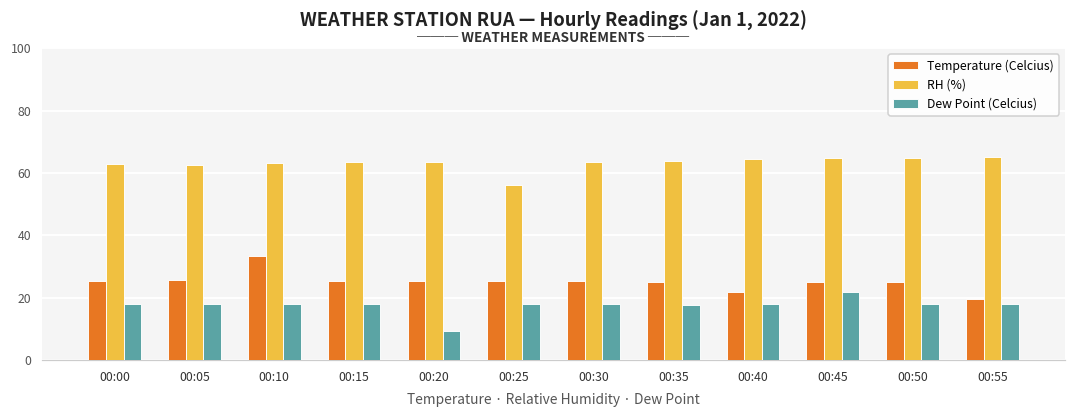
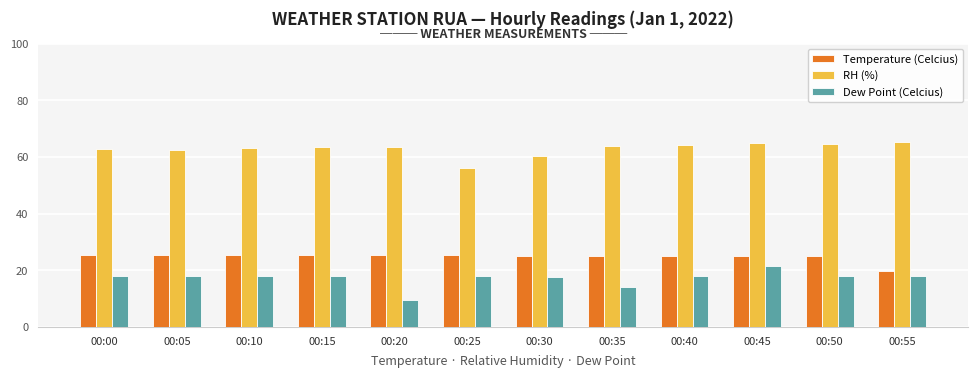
  {
    "Temperature (Celcius)": {
      "00:00": 25,
      "00:05": 25,
-     "00:10": 33,
+     "00:10": 25,
      "00:15": 25,
      "00:20": 25,
      "00:25": 25,
      "00:30": 25,
      "00:35": 25,
-     "00:40": 22,
+     "00:40": 25,
      "00:45": 25,
      "00:50": 25,
      "00:55": 20
    },
    "RH (%)": {
      "00:00": 63,
      "00:05": 63,
      "00:10": 63,
      "00:15": 64,
      "00:20": 64,
      "00:25": 56,
-     "00:30": 64,
+     "00:30": 60,
      "00:35": 64,
      "00:40": 64,
      "00:45": 65,
      "00:50": 65,
      "00:55": 65
    },
    "Dew Point (Celcius)": {
      "00:00": 18,
      "00:05": 18,
      "00:10": 18,
      "00:15": 18,
      "00:20": 9,
      "00:25": 18,
      "00:30": 18,
-     "00:35": 18,
+     "00:35": 14,
      "00:40": 18,
      "00:45": 22,
      "00:50": 18,
      "00:55": 18
    }
  }
